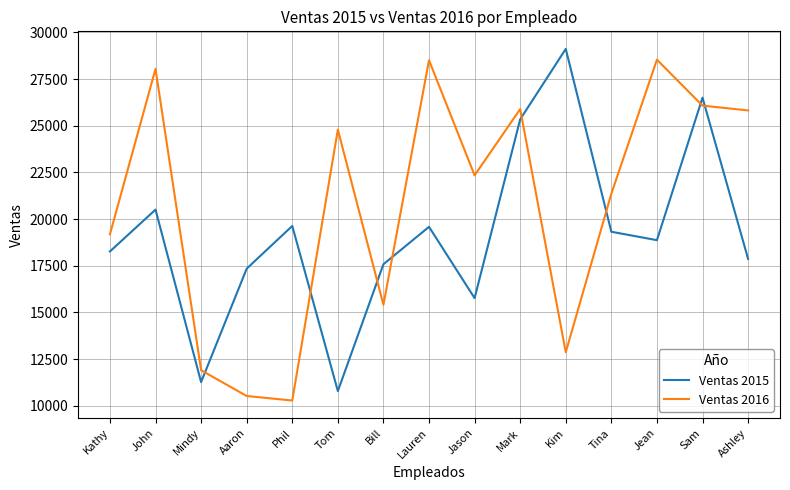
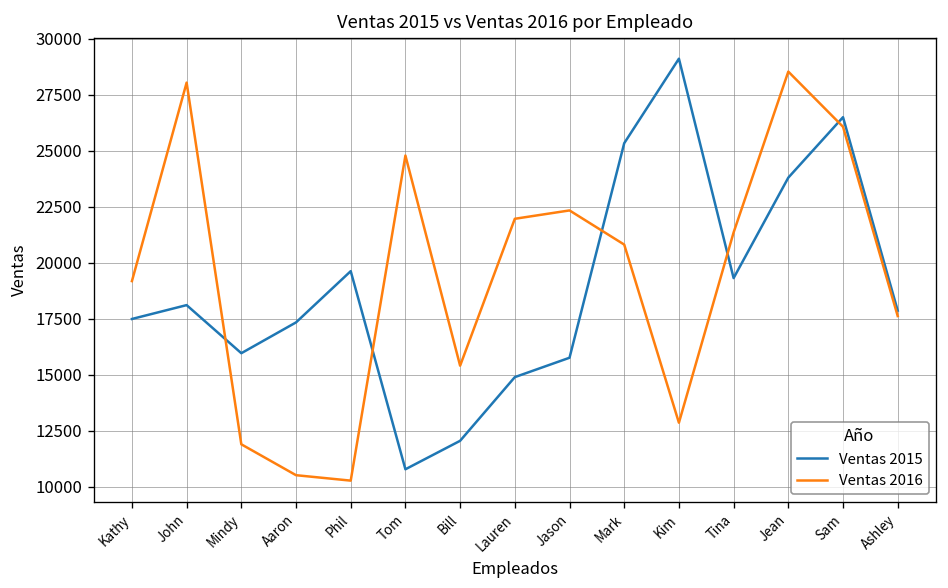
  {
    "Ventas 2015": {
-     "Kathy": 18300,
-     "John": 20500,
-     "Mindy": 11300,
+     "Kathy": 17500,
+     "John": 18100,
+     "Mindy": 16000,
      "Aaron": 17300,
      "Phil": 19600,
      "Tom": 10800,
-     "Bill": 17600,
-     "Lauren": 19600,
+     "Bill": 12100,
+     "Lauren": 14900,
      "Jason": 15800,
      "Mark": 25300,
      "Kim": 29100,
      "Tina": 19300,
-     "Jean": 18900,
+     "Jean": 23800,
      "Sam": 26500,
      "Ashley": 17900
    },
    "Ventas 2016": {
      "Kathy": 19200,
      "John": 28100,
      "Mindy": 11900,
      "Aaron": 10500,
      "Phil": 10300,
      "Tom": 24800,
      "Bill": 15400,
-     "Lauren": 28500,
+     "Lauren": 22000,
      "Jason": 22300,
-     "Mark": 25900,
+     "Mark": 20800,
      "Kim": 12900,
      "Tina": 21400,
      "Jean": 28500,
      "Sam": 26100,
-     "Ashley": 25800
+     "Ashley": 17600
    }
  }
